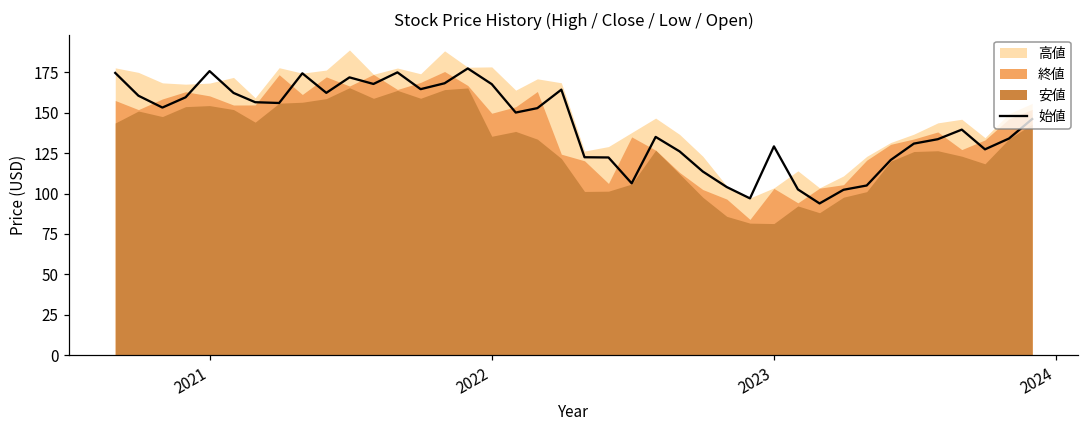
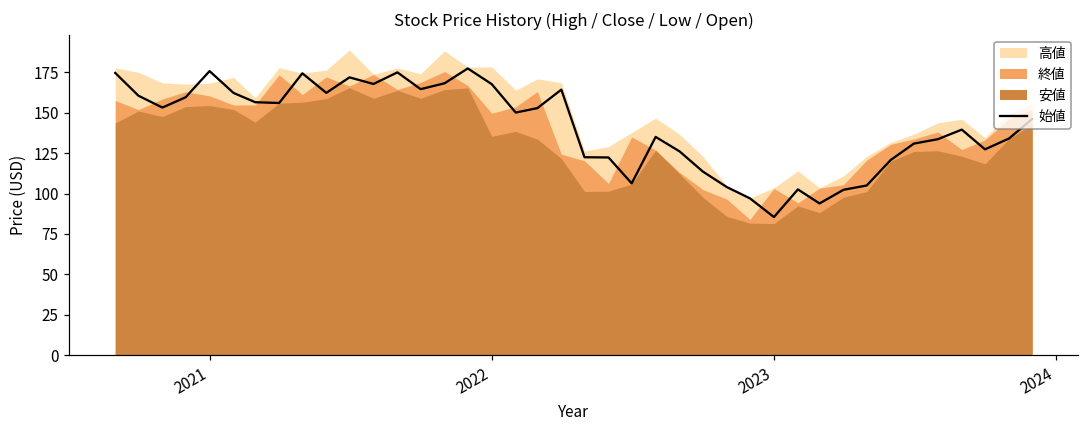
  {
    "始値": {
      "2021": 176,
      "2022": 168,
-     "2023": 129
+     "2023": 85
    }
  }
